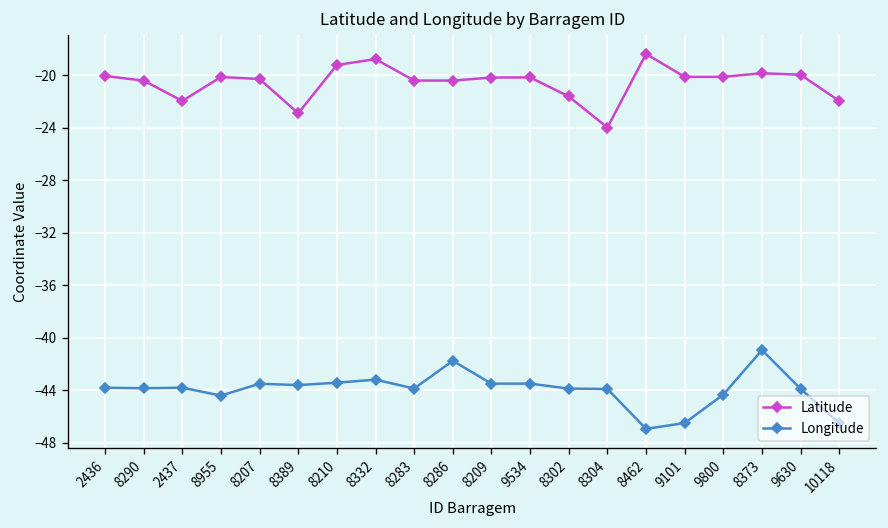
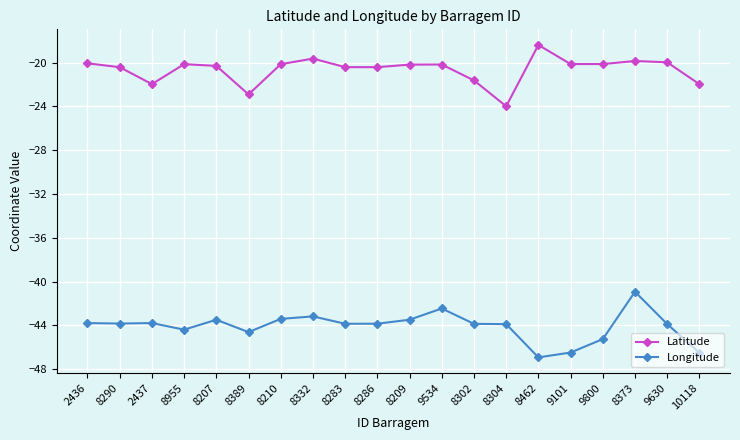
  {
    "Latitude": {
      "2436": -20.1,
      "8290": -20.4,
      "2437": -22.0,
      "8955": -20.1,
      "8207": -20.3,
      "8389": -22.9,
-     "8210": -19.2,
-     "8332": -18.8,
+     "8210": -20.1,
+     "8332": -19.6,
      "8283": -20.4,
      "8286": -20.4,
      "8209": -20.2,
      "9534": -20.2,
      "8302": -21.6,
      "8304": -24.0,
      "8462": -18.4,
      "9101": -20.1,
      "9800": -20.1,
      "8373": -19.8,
      "9630": -20.0,
      "10118": -22.0
    },
    "Longitude": {
      "2436": -43.8,
      "8290": -43.8,
      "2437": -43.8,
      "8955": -44.4,
      "8207": -43.5,
-     "8389": -43.6,
+     "8389": -44.6,
      "8210": -43.4,
      "8332": -43.2,
      "8283": -43.9,
-     "8286": -41.7,
+     "8286": -43.9,
      "8209": -43.5,
-     "9534": -43.5,
+     "9534": -42.5,
      "8302": -43.9,
      "8304": -43.9,
      "8462": -46.9,
      "9101": -46.5,
-     "9800": -44.3,
+     "9800": -45.3,
      "8373": -40.9,
      "9630": -43.9
    }
  }
